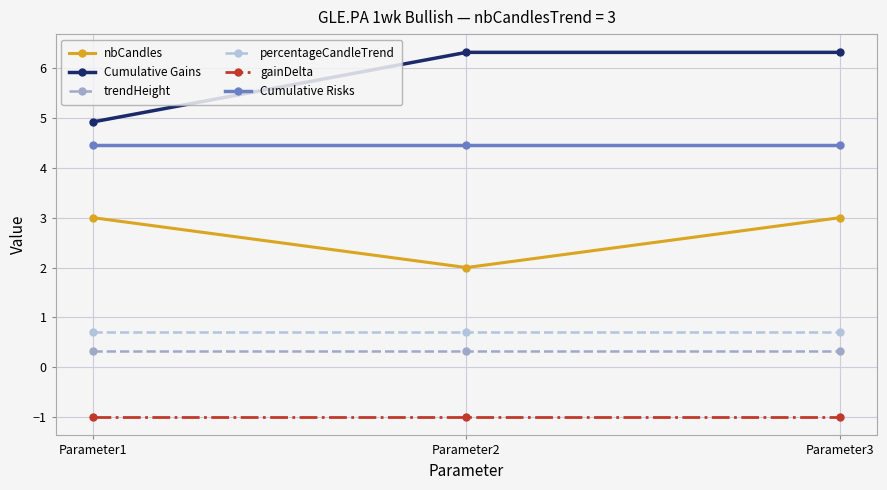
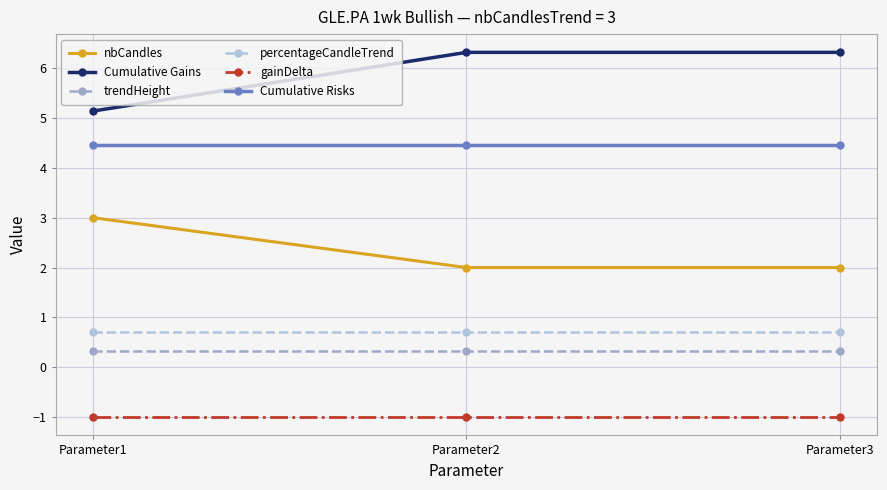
  {
    "nbCandles": {
      "Parameter1": 3,
      "Parameter2": 2,
-     "Parameter3": 3
+     "Parameter3": 2
    },
    "Cumulative Gains": {
-     "Parameter1": 4.9,
+     "Parameter1": 5.1,
      "Parameter2": 6.3,
      "Parameter3": 6.3
    },
    "gainDelta": {
      "Parameter1": -1.0,
      "Parameter2": -1.0,
      "Parameter3": -1.0
    },
    "Cumulative Risks": {
      "Parameter1": 4.5,
      "Parameter2": 4.5,
      "Parameter3": 4.5
    }
  }
